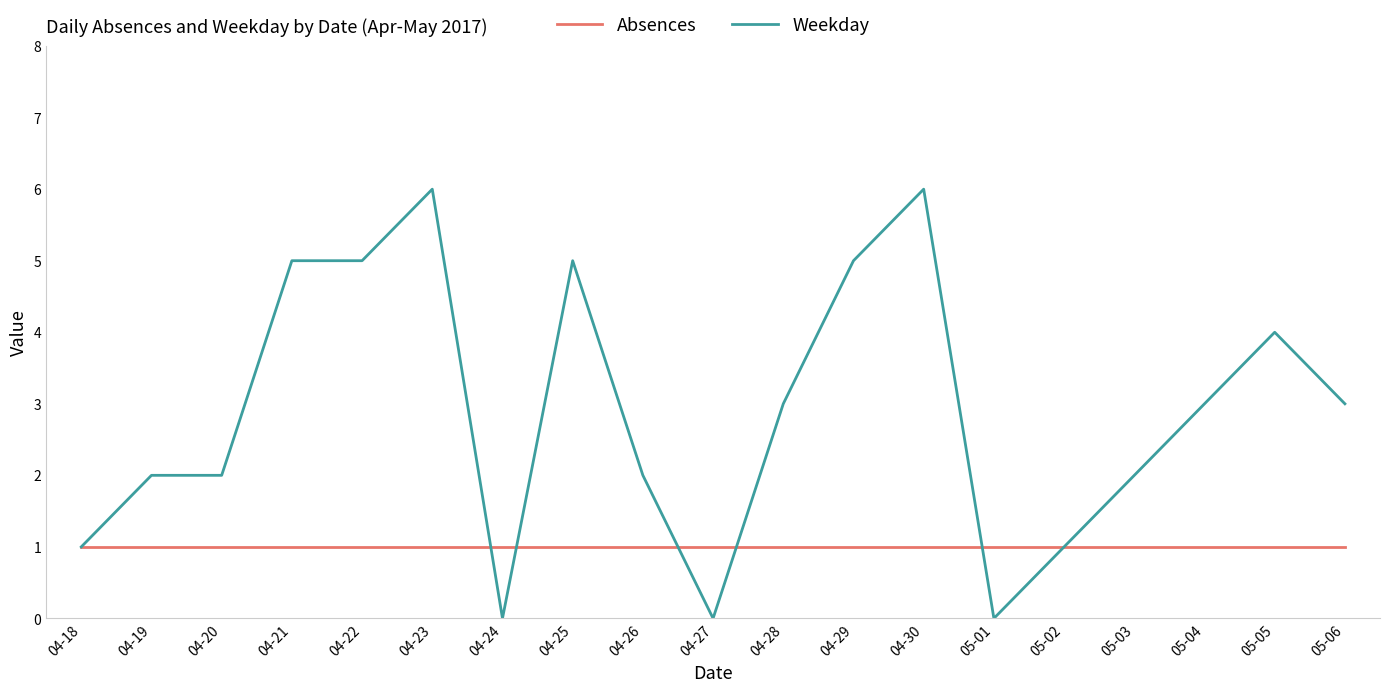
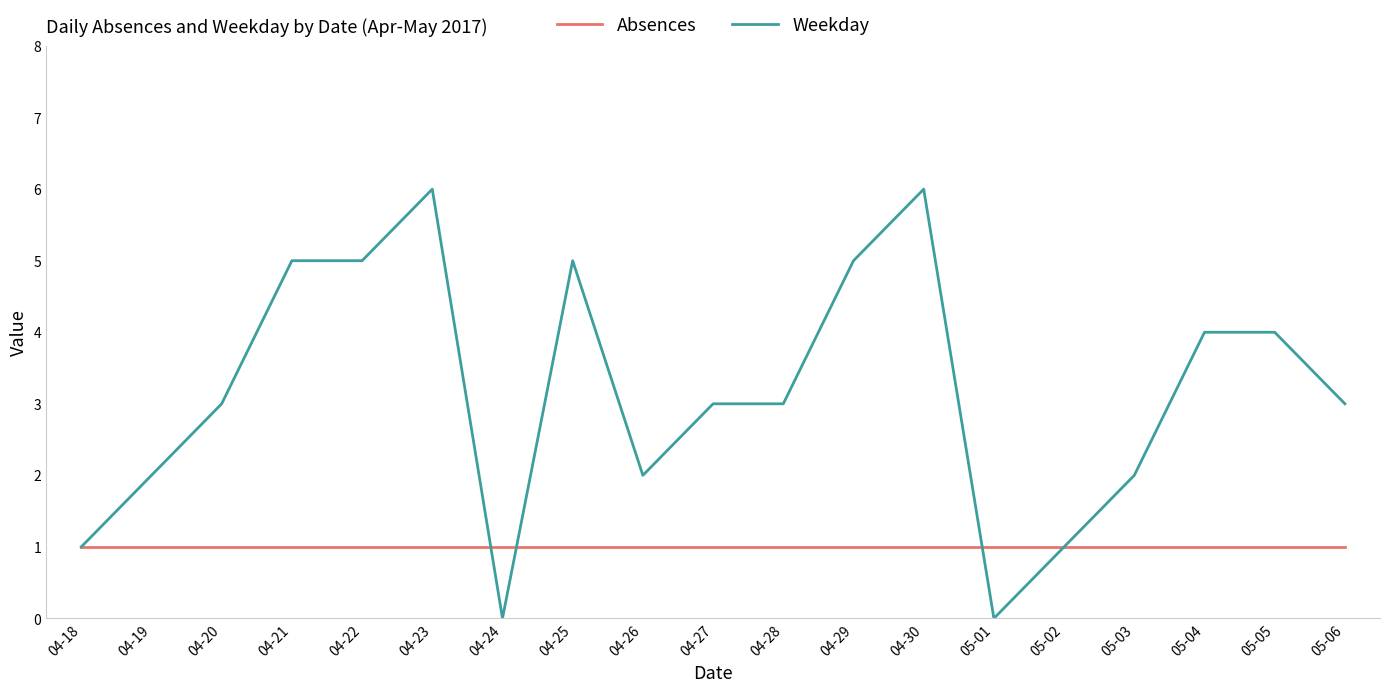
  {
    "Absences": {
      "04-19": 1,
      "04-20": 1,
      "04-21": 1,
      "04-22": 1,
      "04-23": 1,
      "04-24": 1,
      "04-25": 1,
      "04-26": 1,
      "04-27": 1,
      "04-28": 1,
      "04-29": 1,
      "04-30": 1,
      "05-01": 1,
      "05-03": 1,
      "05-04": 1,
      "05-05": 1,
      "05-06": 1
    },
    "Weekday": {
      "04-19": 2,
-     "04-20": 2,
+     "04-20": 3,
      "04-21": 5,
      "04-22": 5,
      "04-23": 6,
      "04-24": 0,
      "04-25": 5,
      "04-26": 2,
-     "04-27": 0,
+     "04-27": 3,
      "04-28": 3,
      "04-29": 5,
      "04-30": 6,
      "05-01": 0,
      "05-03": 2,
-     "05-04": 3,
+     "05-04": 4,
      "05-05": 4,
      "05-06": 3
    }
  }
